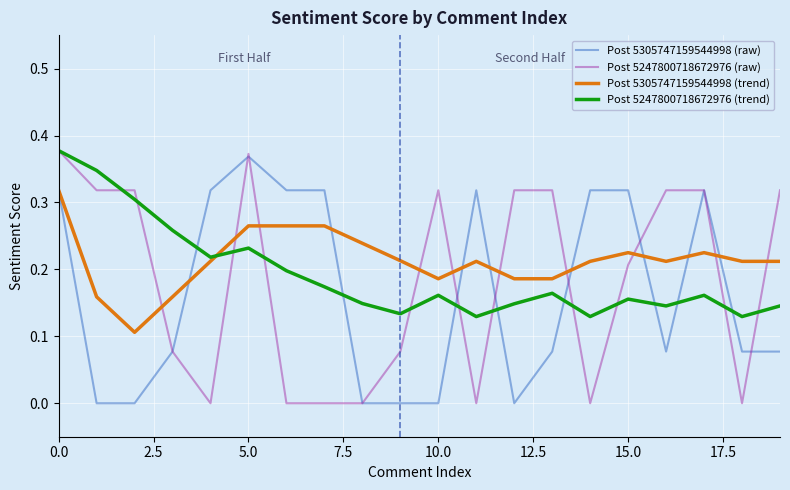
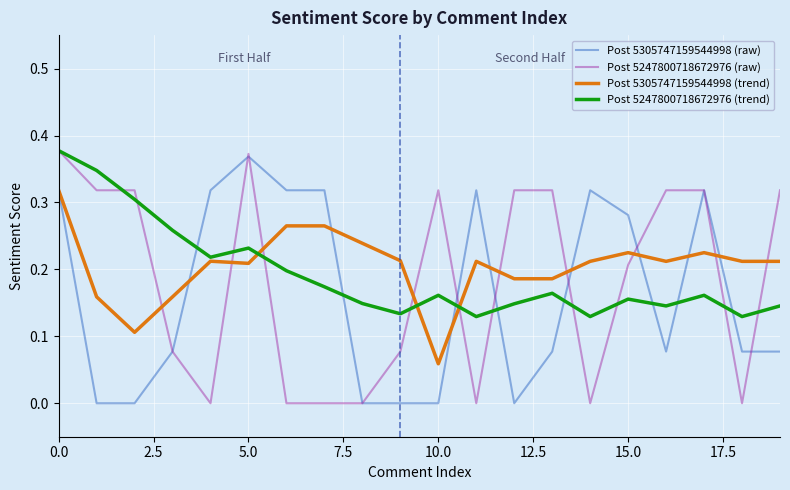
  {
    "Post 5305747159544998 (raw)": {
      "5.0": 0.37,
      "10.0": 0.00,
-     "15.0": 0.32
+     "15.0": 0.28
    },
    "Post 5247800718672976 (raw)": {
      "5.0": 0.37,
      "10.0": 0.32,
      "15.0": 0.21
    },
    "Post 5305747159544998 (trend)": {
-     "5.0": 0.27,
-     "10.0": 0.19,
+     "5.0": 0.21,
+     "10.0": 0.06,
      "15.0": 0.23
    },
    "Post 5247800718672976 (trend)": {
      "5.0": 0.23,
      "10.0": 0.16,
      "15.0": 0.16
    }
  }
